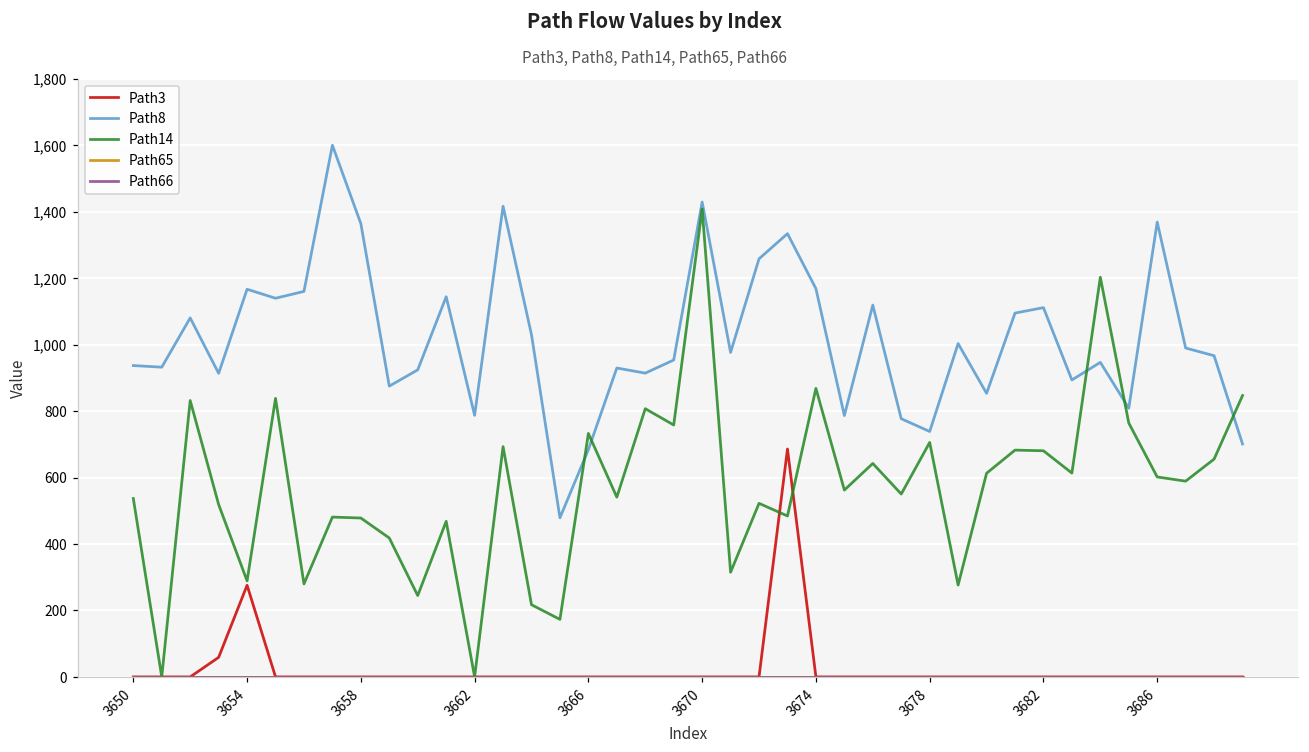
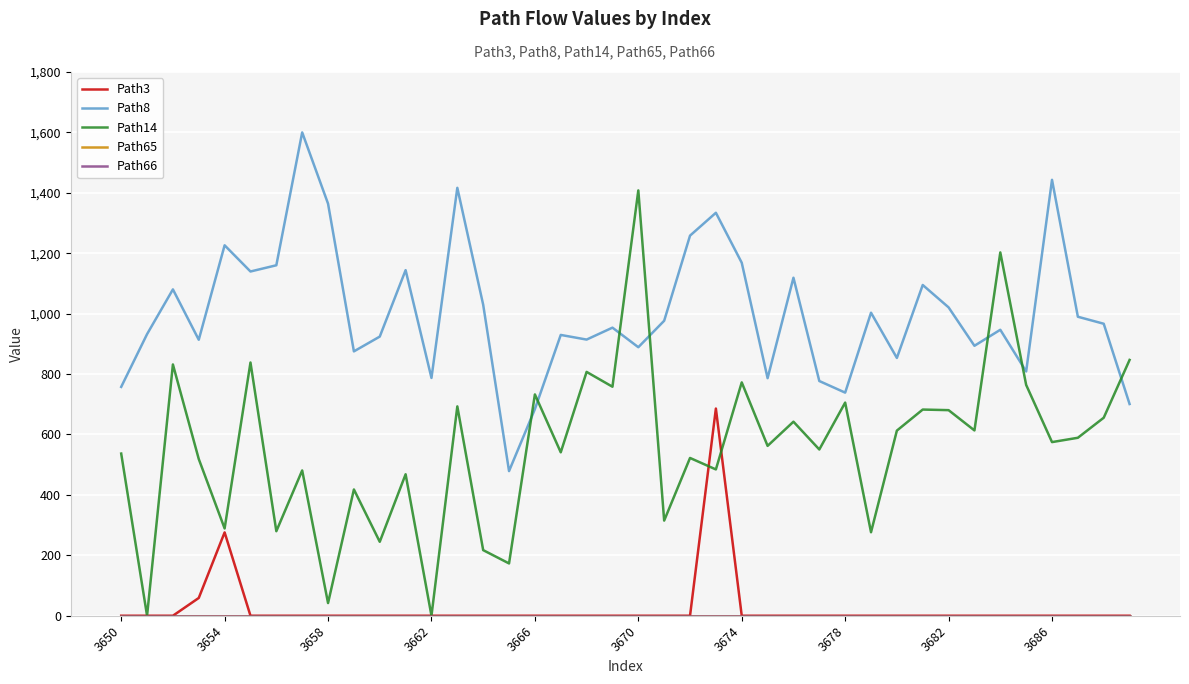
  {
    "Path3": {
      "3654": "280"
    },
    "Path8": {
-     "3650": "940",
-     "3654": "1,170",
+     "3650": "760",
+     "3654": "1,230",
      "3658": "1,360",
      "3662": "790",
      "3666": "680",
-     "3670": "1,430",
+     "3670": "890",
      "3674": "1,170",
      "3678": "740",
-     "3682": "1,110",
-     "3686": "1,370"
+     "3682": "1,020",
+     "3686": "1,440"
    },
    "Path14": {
      "3650": "540",
      "3654": "290",
-     "3658": "480",
+     "3658": "40",
      "3666": "730",
      "3670": "1,410",
-     "3674": "870",
+     "3674": "770",
      "3678": "710",
      "3682": "680",
-     "3686": "600"
+     "3686": "570"
    },
    "Path66": {
      "3654": "0"
    }
  }
